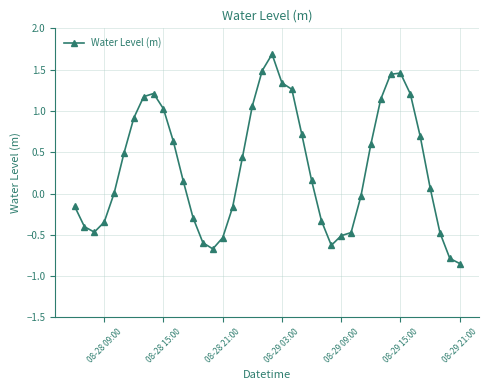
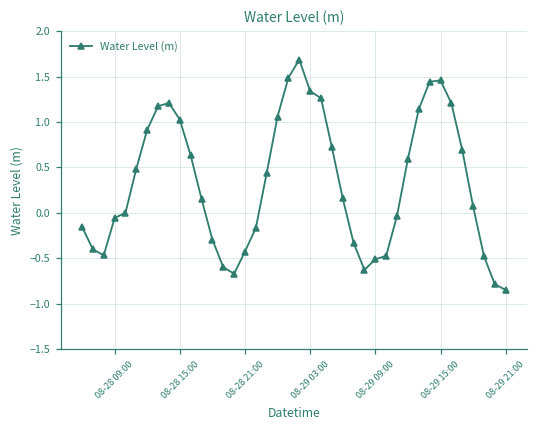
  {
-   "08-28 09:00": -0.3,
+   "08-28 09:00": -0.1,
    "08-28 15:00": 1.0,
-   "08-28 21:00": -0.5,
+   "08-28 21:00": -0.4,
    "08-29 03:00": 1.3,
    "08-29 09:00": -0.5,
    "08-29 15:00": 1.5,
    "08-29 21:00": -0.8
  }
